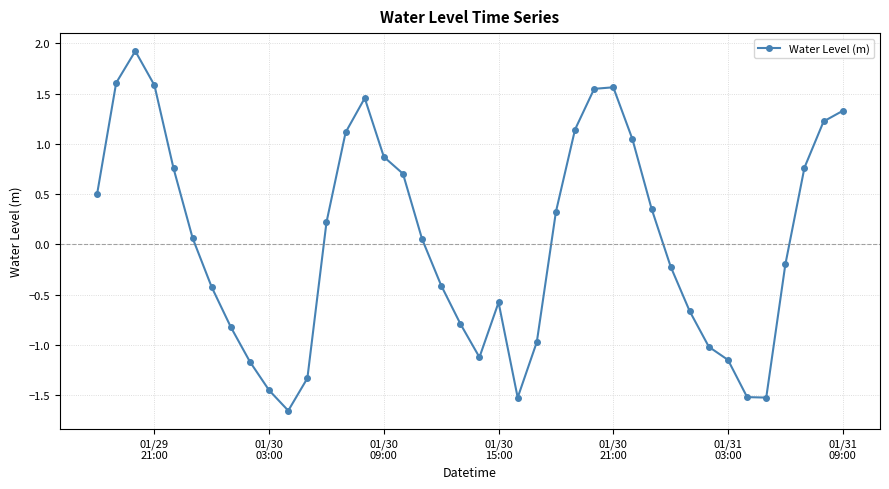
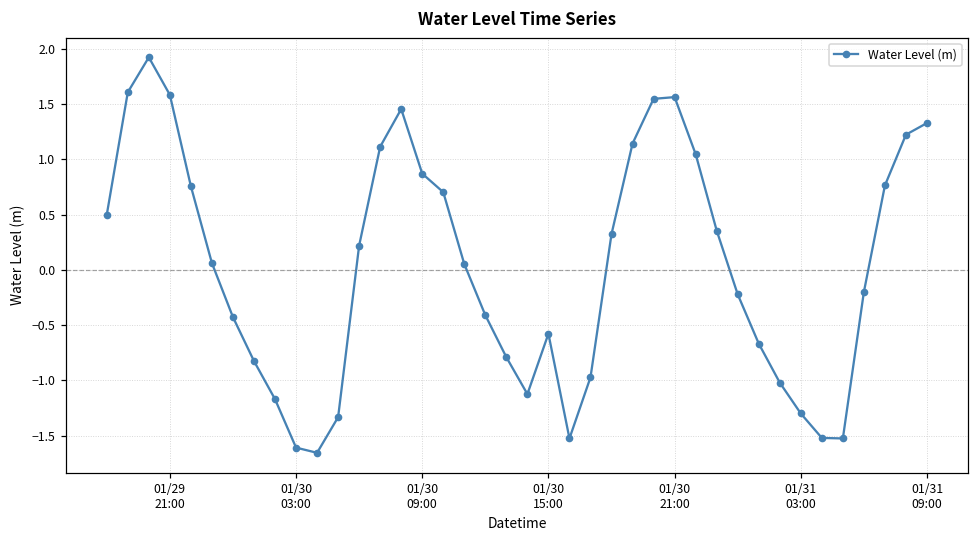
  {
    "01/29 21:00": 1.58,
-   "01/30 03:00": -1.45,
+   "01/30 03:00": -1.61,
    "01/30 09:00": 0.87,
    "01/30 15:00": -0.58,
    "01/30 21:00": 1.56,
-   "01/31 03:00": -1.15,
+   "01/31 03:00": -1.30,
    "01/31 09:00": 1.33
  }
